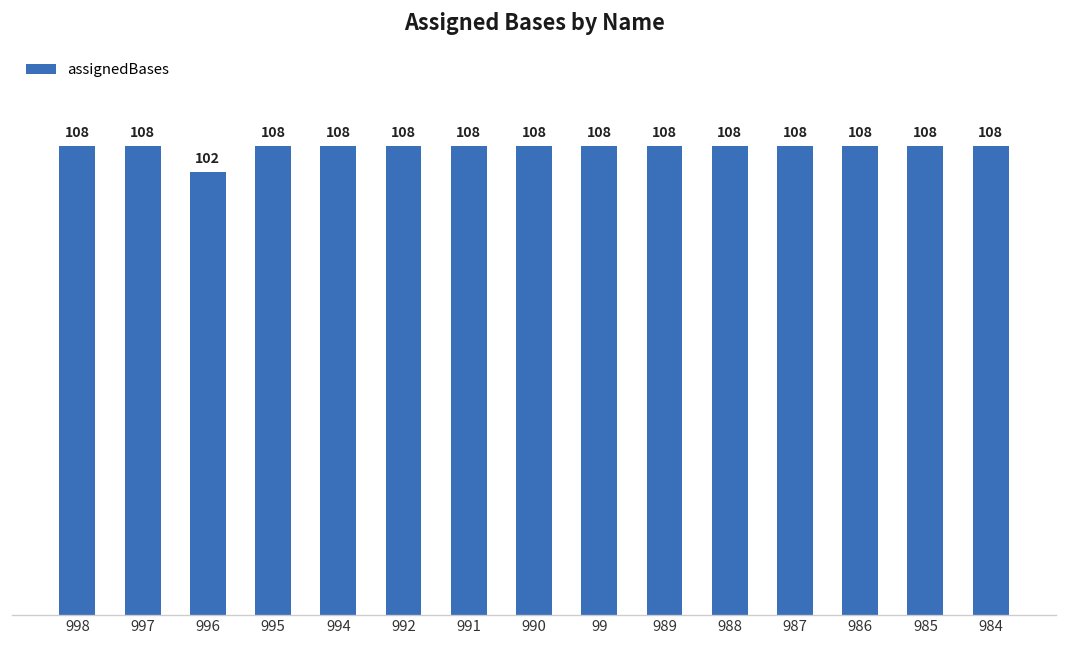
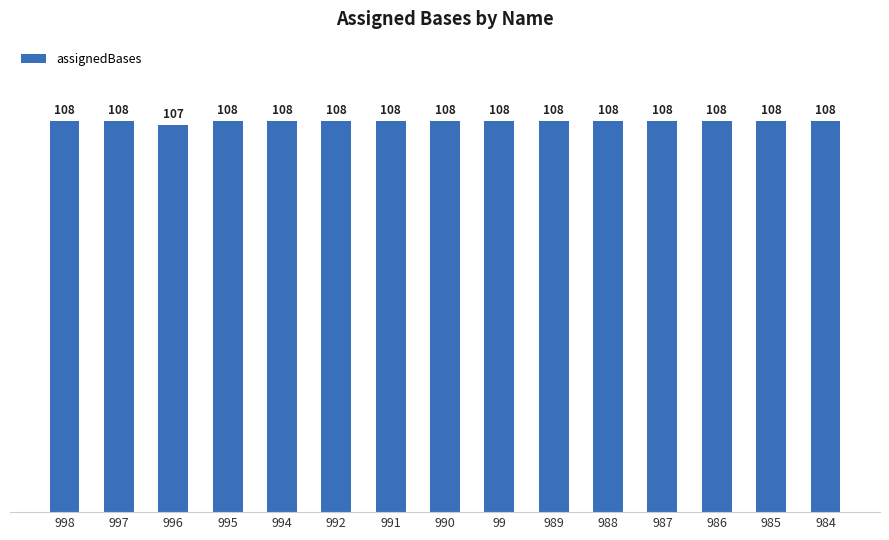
  {
    "998": 108,
    "997": 108,
-   "996": 102,
+   "996": 107,
    "995": 108,
    "994": 108,
    "992": 108,
    "991": 108,
    "990": 108,
    "99": 108,
    "989": 108,
    "988": 108,
    "987": 108,
    "986": 108,
    "985": 108,
    "984": 108
  }
